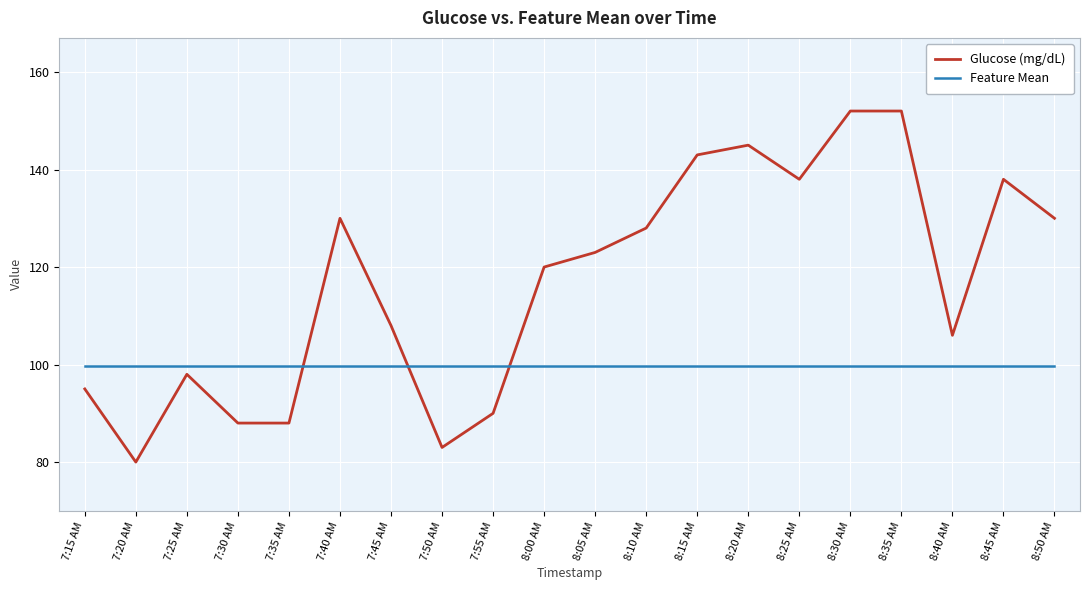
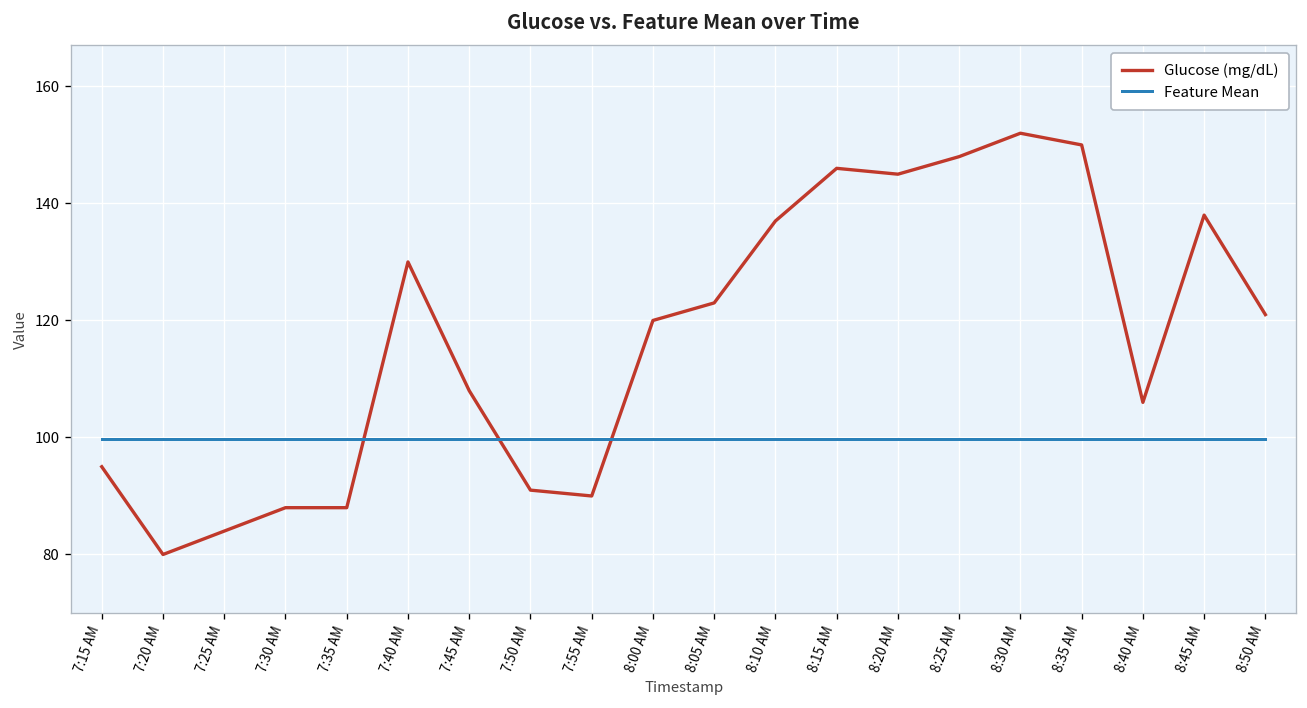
  {
    "Glucose (mg/dL)": {
      "7:15 AM": 95,
      "7:20 AM": 80,
-     "7:25 AM": 98,
+     "7:25 AM": 84,
      "7:30 AM": 88,
      "7:35 AM": 88,
      "7:40 AM": 130,
      "7:45 AM": 108,
-     "7:50 AM": 83,
+     "7:50 AM": 91,
      "7:55 AM": 90,
      "8:00 AM": 120,
      "8:05 AM": 123,
-     "8:10 AM": 128,
-     "8:15 AM": 143,
+     "8:10 AM": 137,
+     "8:15 AM": 146,
      "8:20 AM": 145,
-     "8:25 AM": 138,
+     "8:25 AM": 148,
      "8:30 AM": 152,
-     "8:35 AM": 152,
+     "8:35 AM": 150,
      "8:40 AM": 106,
      "8:45 AM": 138,
-     "8:50 AM": 130
+     "8:50 AM": 121
    },
    "Feature Mean": {
      "7:15 AM": 100,
      "7:20 AM": 100,
      "7:25 AM": 100,
      "7:30 AM": 100,
      "7:35 AM": 100,
      "7:40 AM": 100,
      "7:45 AM": 100,
      "7:50 AM": 100,
      "7:55 AM": 100,
      "8:00 AM": 100,
      "8:05 AM": 100,
      "8:10 AM": 100,
      "8:15 AM": 100,
      "8:20 AM": 100,
      "8:25 AM": 100,
      "8:30 AM": 100,
      "8:35 AM": 100,
      "8:40 AM": 100,
      "8:45 AM": 100,
      "8:50 AM": 100
    }
  }
